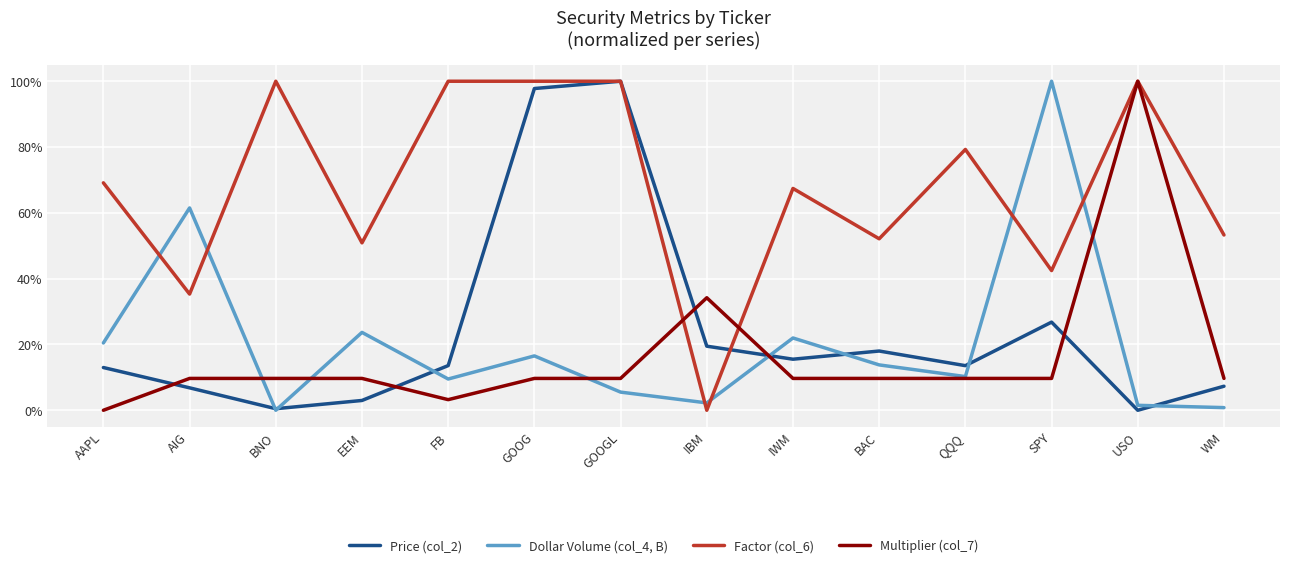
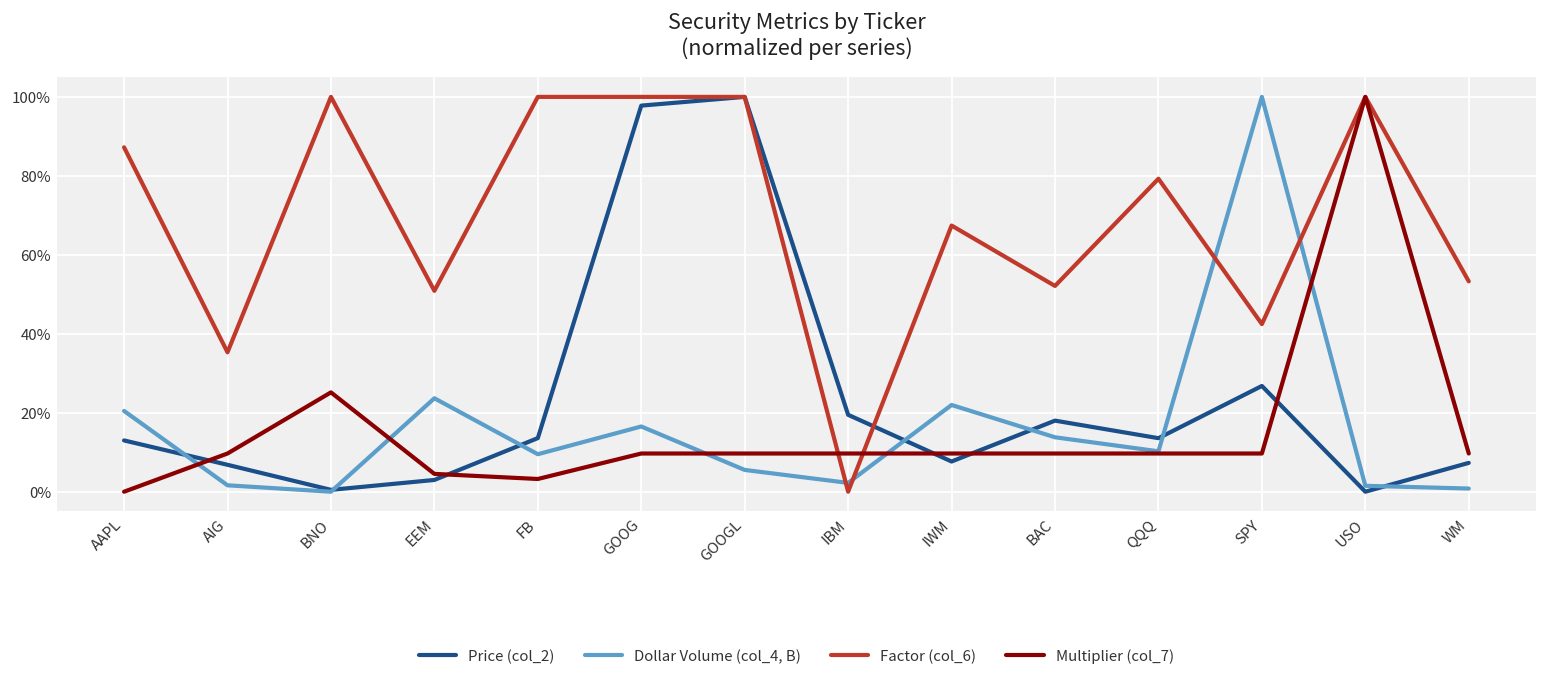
  {
    "Price (col_2)": {
      "AAPL": "13%",
      "AIG": "7%",
      "EEM": "3%",
      "FB": "14%",
      "GOOG": "98%",
      "IBM": "19%",
-     "IWM": "16%",
+     "IWM": "8%",
      "BAC": "18%",
      "QQQ": "14%",
      "SPY": "27%",
      "USO": "0%",
      "WM": "7%"
    },
    "Dollar Volume (col_4, B)": {
      "AAPL": "20%",
-     "AIG": "61%",
+     "AIG": "2%",
      "EEM": "24%",
      "FB": "9%",
      "GOOG": "17%",
      "GOOGL": "6%",
      "IBM": "2%",
      "IWM": "22%",
      "BAC": "14%",
      "SPY": "100%",
      "USO": "2%",
      "WM": "1%"
    },
    "Factor (col_6)": {
-     "AAPL": "69%",
+     "AAPL": "87%",
      "AIG": "35%",
      "BNO": "100%",
      "EEM": "51%",
      "FB": "100%",
      "GOOG": "100%",
      "IBM": "0%",
      "IWM": "67%",
      "BAC": "52%",
      "QQQ": "79%",
      "SPY": "42%",
      "WM": "53%"
    },
    "Multiplier (col_7)": {
      "AAPL": "0%",
      "AIG": "10%",
-     "BNO": "10%",
-     "EEM": "10%",
+     "BNO": "25%",
+     "EEM": "5%",
      "FB": "3%",
      "GOOG": "10%",
      "GOOGL": "10%",
-     "IBM": "34%",
+     "IBM": "10%",
      "IWM": "10%",
      "BAC": "10%",
      "SPY": "10%",
      "WM": "10%"
    }
  }
